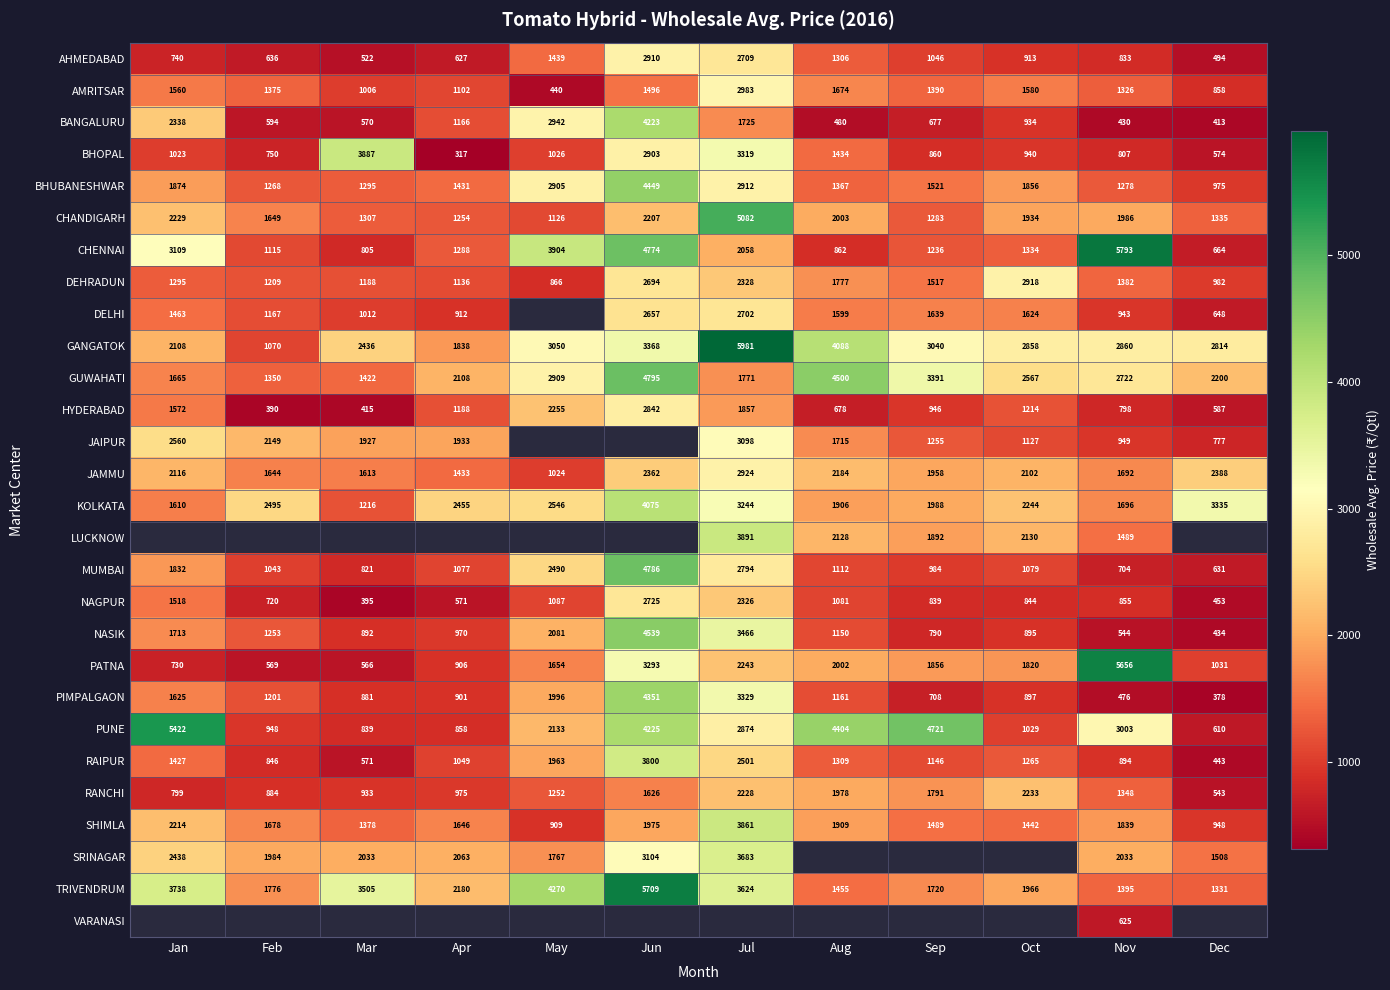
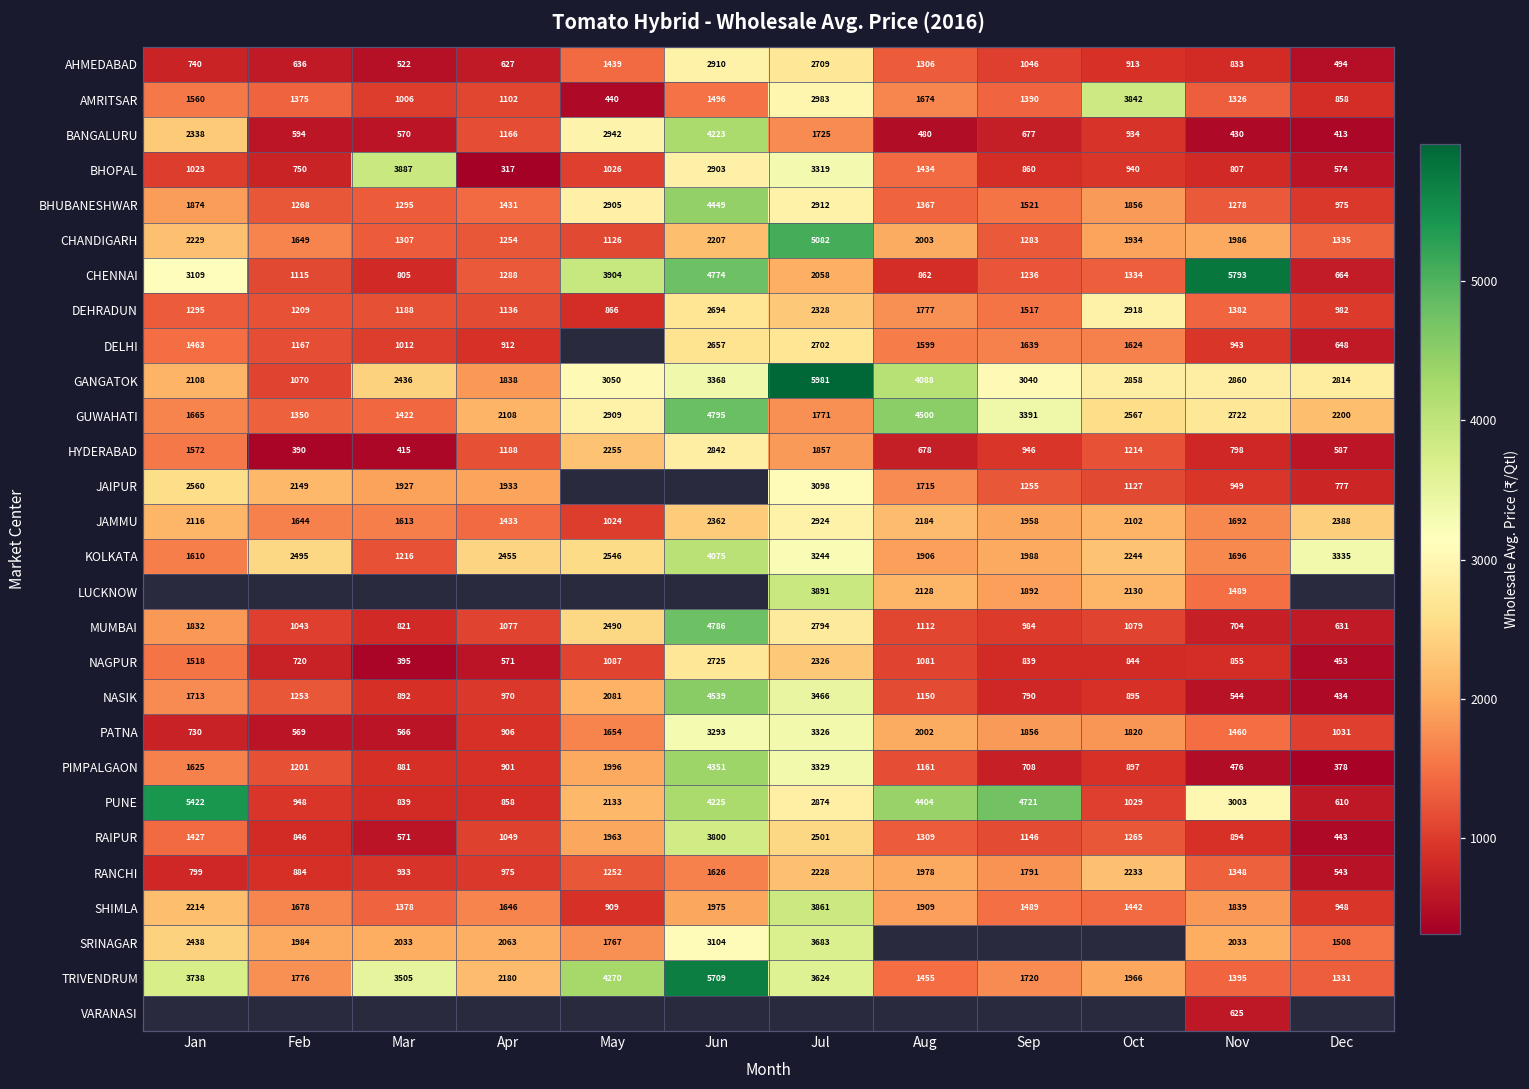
  {
    "AMRITSAR": {
      "Jan": 1560,
      "Feb": 1375,
      "Mar": 1006,
      "Apr": 1102,
      "May": 440,
      "Jun": 1496,
      "Jul": 2983,
      "Aug": 1674,
      "Sep": 1390,
-     "Oct": 1580,
+     "Oct": 3842,
      "Nov": 1326,
      "Dec": 858
    },
    "PATNA": {
      "Jan": 730,
      "Feb": 569,
      "Mar": 566,
      "Apr": 906,
      "May": 1654,
      "Jun": 3293,
-     "Jul": 2243,
+     "Jul": 3326,
      "Aug": 2002,
      "Sep": 1856,
      "Oct": 1820,
-     "Nov": 5656,
+     "Nov": 1460,
      "Dec": 1031
    }
  }
